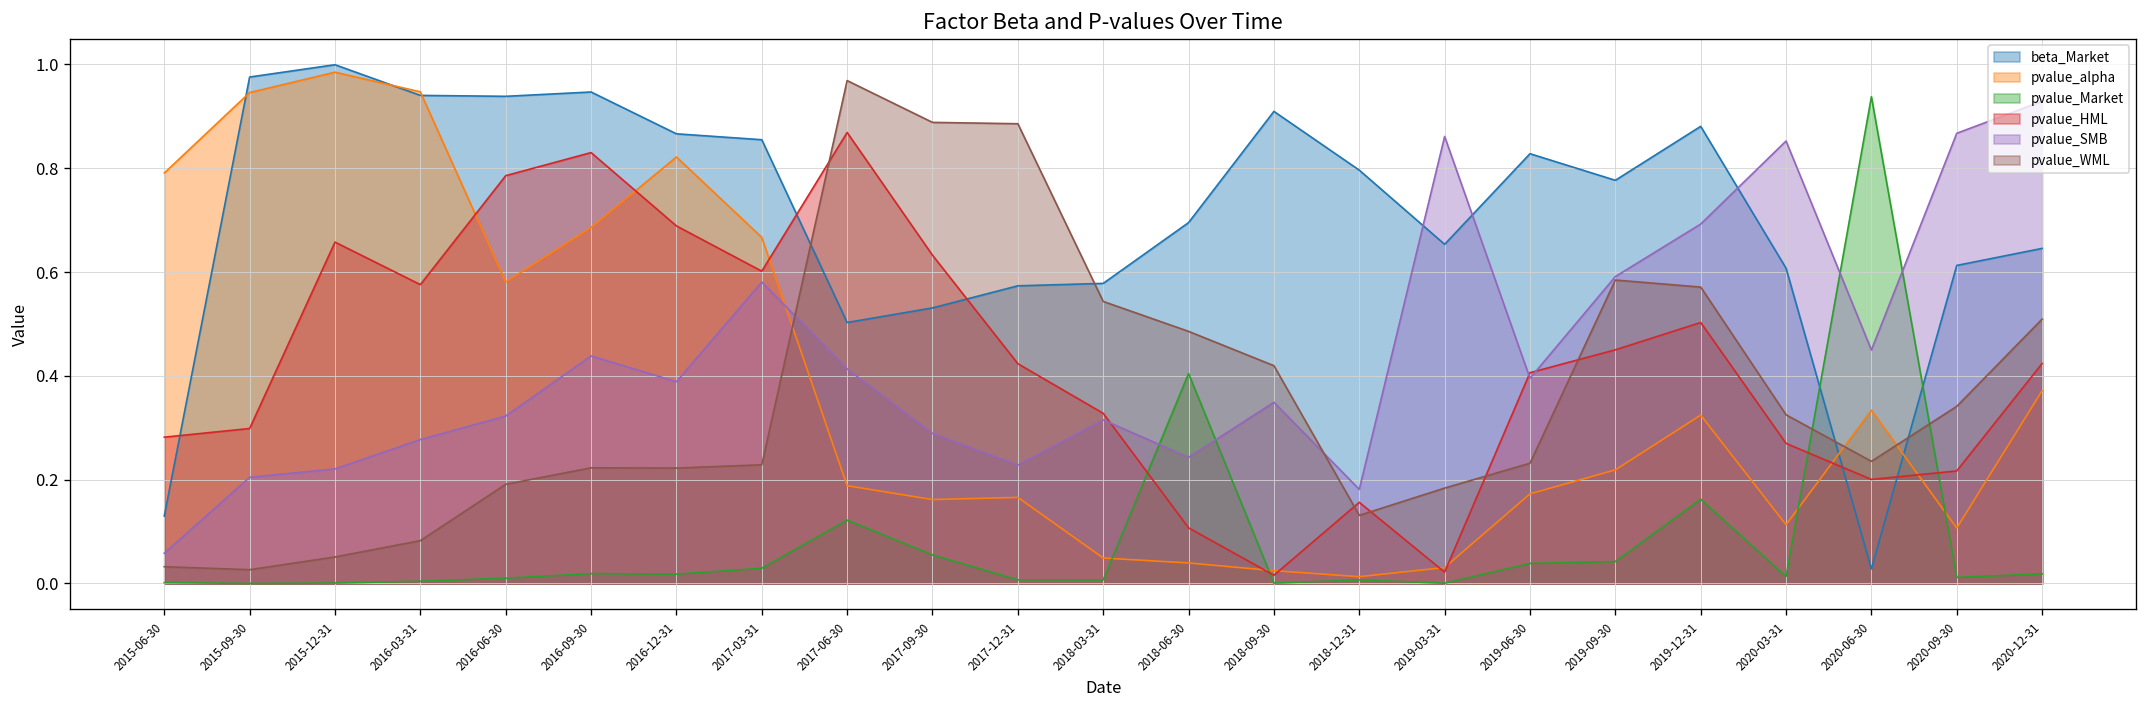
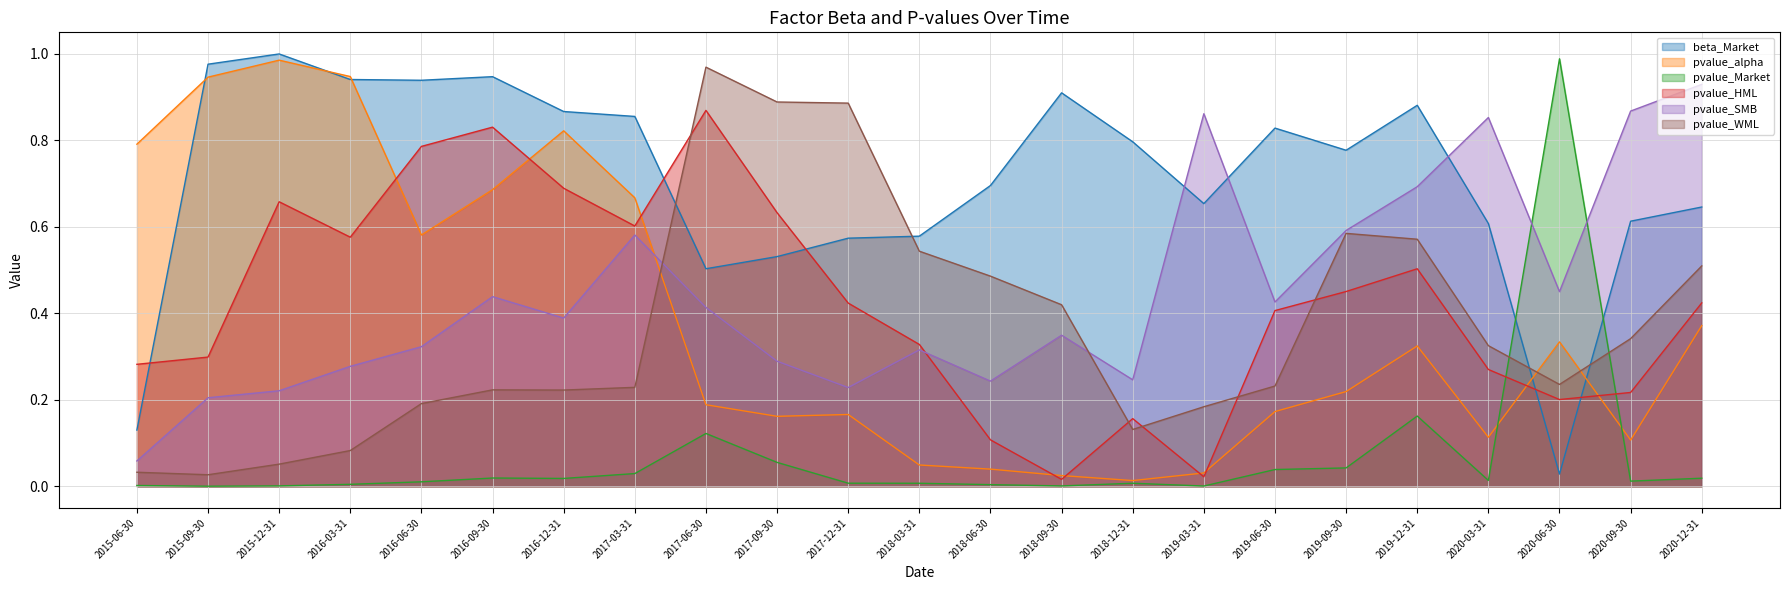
  {
    "beta_Market": {
      "2015-06-30": 0.13,
      "2015-09-30": 0.98,
      "2015-12-31": 1.00,
      "2016-03-31": 0.94,
      "2016-06-30": 0.94,
      "2016-09-30": 0.95,
      "2016-12-31": 0.87,
      "2017-03-31": 0.85,
      "2017-06-30": 0.50,
      "2017-09-30": 0.53,
      "2017-12-31": 0.57,
      "2018-03-31": 0.58,
      "2018-06-30": 0.70,
      "2018-09-30": 0.91,
      "2018-12-31": 0.80,
      "2019-03-31": 0.65,
      "2019-06-30": 0.83,
      "2019-09-30": 0.78,
      "2019-12-31": 0.88,
      "2020-03-31": 0.61,
      "2020-06-30": 0.03,
      "2020-09-30": 0.61,
      "2020-12-31": 0.65
    },
    "pvalue_Market": {
      "2015-06-30": 0.00,
      "2015-09-30": 0.00,
      "2015-12-31": 0.00,
      "2016-03-31": 0.00,
      "2016-06-30": 0.01,
      "2016-09-30": 0.02,
      "2016-12-31": 0.02,
      "2017-03-31": 0.03,
      "2017-06-30": 0.12,
      "2017-09-30": 0.06,
      "2017-12-31": 0.01,
      "2018-03-31": 0.01,
-     "2018-06-30": 0.40,
+     "2018-06-30": 0.00,
      "2018-09-30": 0.00,
      "2018-12-31": 0.01,
      "2019-03-31": 0.00,
      "2019-06-30": 0.04,
      "2019-09-30": 0.04,
      "2019-12-31": 0.16,
      "2020-03-31": 0.01,
-     "2020-06-30": 0.94,
+     "2020-06-30": 0.99,
      "2020-09-30": 0.01,
      "2020-12-31": 0.02
    },
    "pvalue_SMB": {
      "2015-06-30": 0.06,
      "2015-09-30": 0.20,
      "2015-12-31": 0.22,
      "2016-03-31": 0.28,
      "2016-06-30": 0.32,
      "2016-09-30": 0.44,
      "2016-12-31": 0.39,
      "2017-03-31": 0.58,
      "2017-06-30": 0.41,
      "2017-09-30": 0.29,
      "2017-12-31": 0.23,
      "2018-03-31": 0.32,
      "2018-06-30": 0.24,
      "2018-09-30": 0.35,
-     "2018-12-31": 0.18,
+     "2018-12-31": 0.25,
      "2019-03-31": 0.86,
-     "2019-06-30": 0.40,
+     "2019-06-30": 0.43,
      "2019-09-30": 0.59,
      "2019-12-31": 0.69,
      "2020-03-31": 0.85,
      "2020-06-30": 0.45,
      "2020-09-30": 0.87
    }
  }
